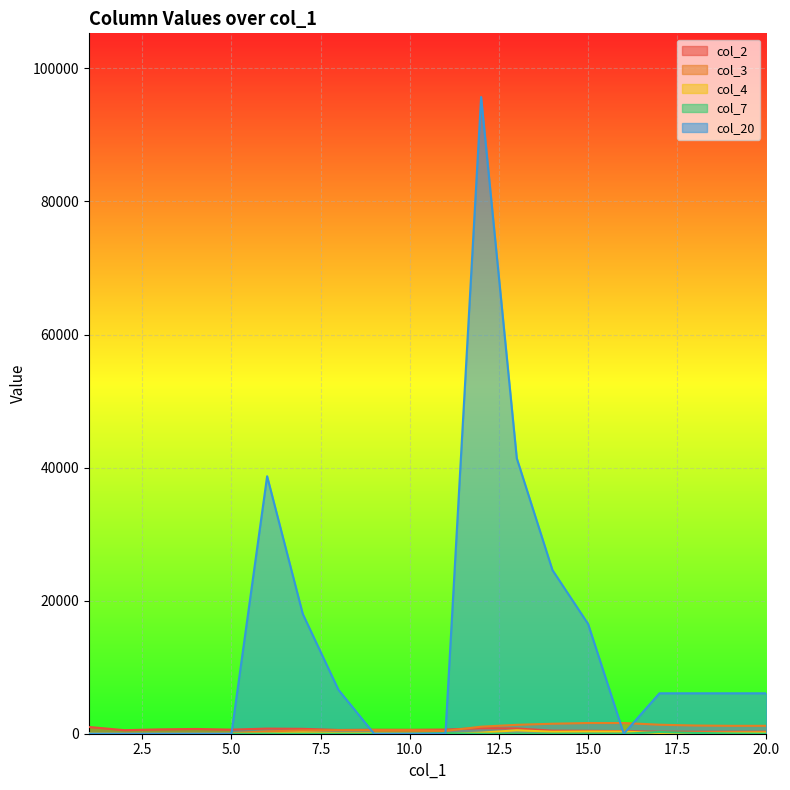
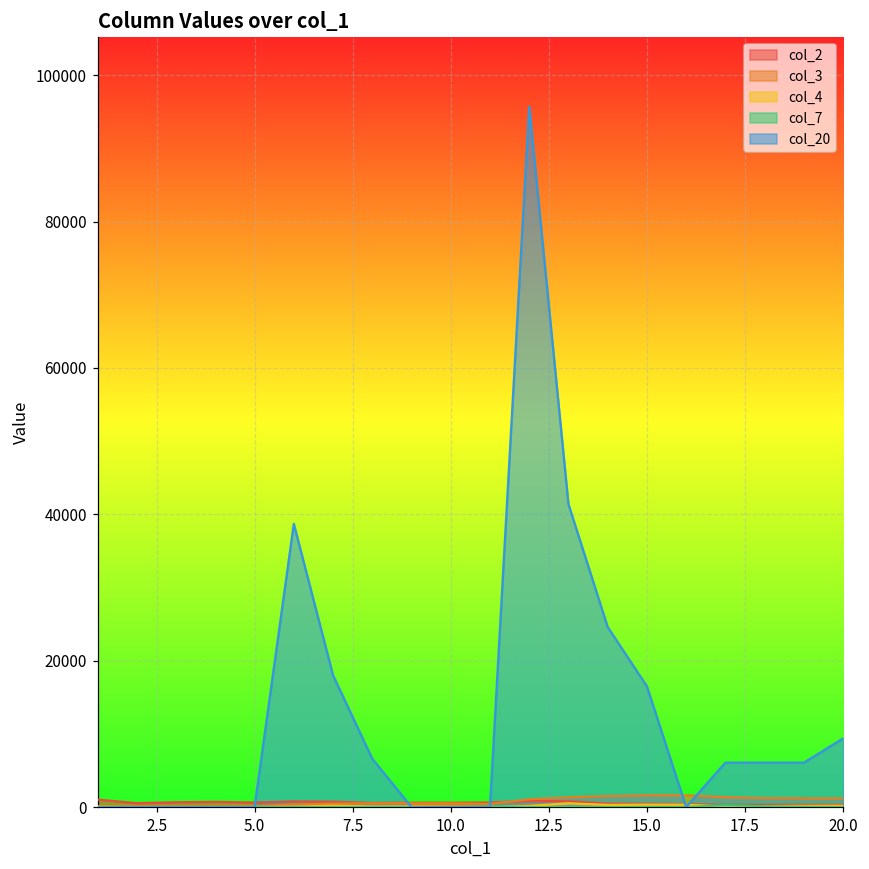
  {
    "col_20": {
      "15.0": 17000,
-     "20.0": 6000
+     "20.0": 9000
    }
  }
